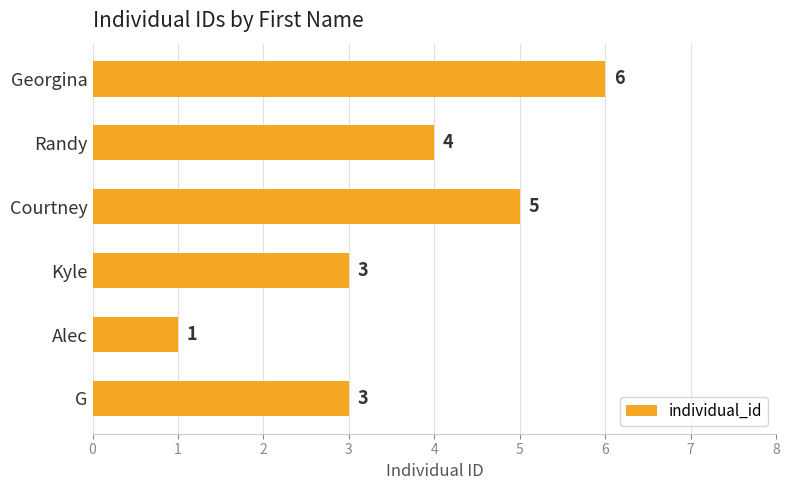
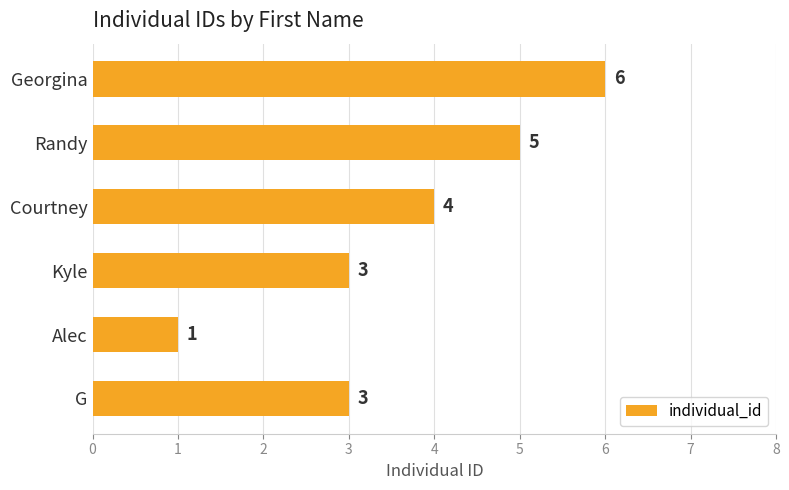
  {
    "Georgina": 6,
-   "Randy": 4,
-   "Courtney": 5,
+   "Randy": 5,
+   "Courtney": 4,
    "Kyle": 3,
    "Alec": 1,
    "G": 3
  }
